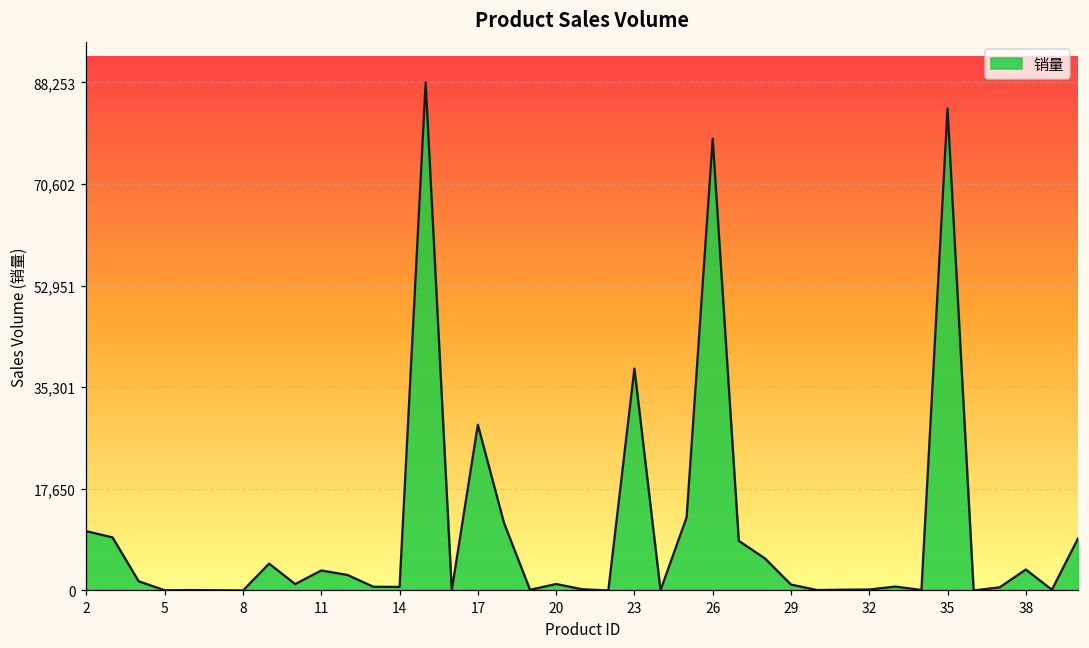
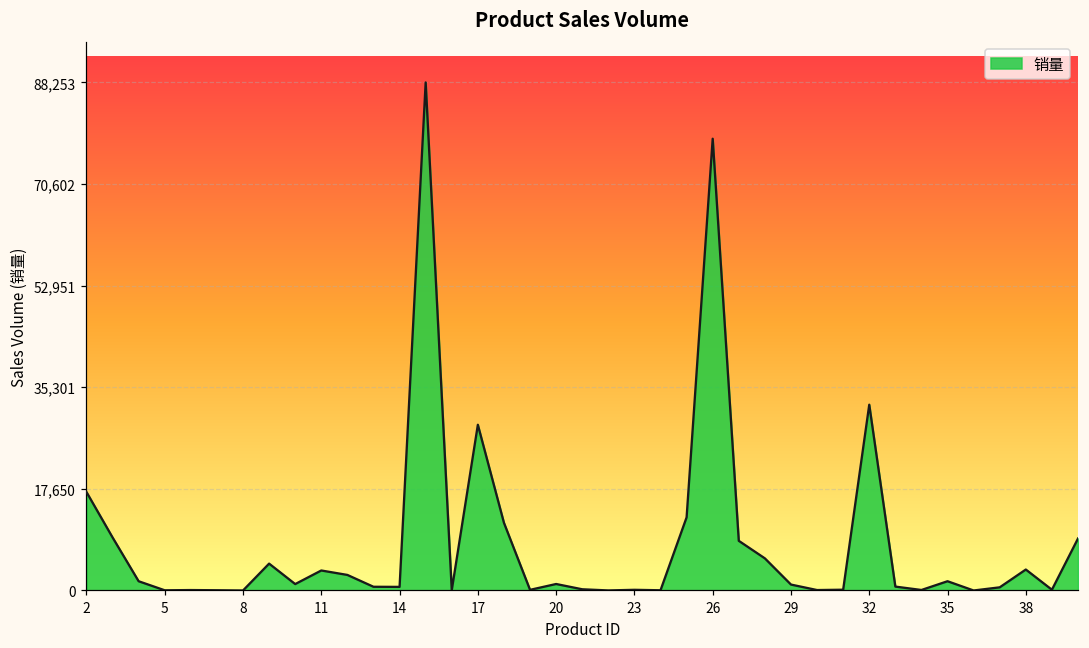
  {
-   "2": "10,000",
+   "2": "17,000",
    "5": "0",
    "8": "0",
    "11": "3,000",
    "14": "1,000",
    "17": "29,000",
    "20": "1,000",
-   "23": "39,000",
+   "23": "0",
    "26": "78,000",
    "29": "1,000",
-   "32": "0",
-   "35": "84,000",
+   "32": "32,000",
+   "35": "2,000",
    "38": "4,000"
  }
